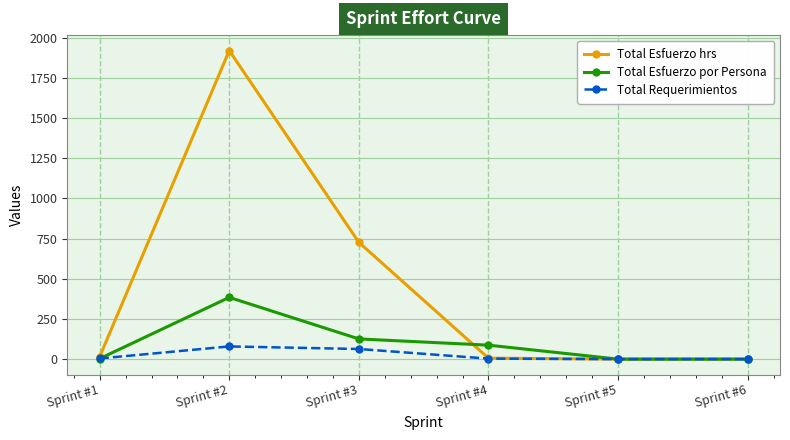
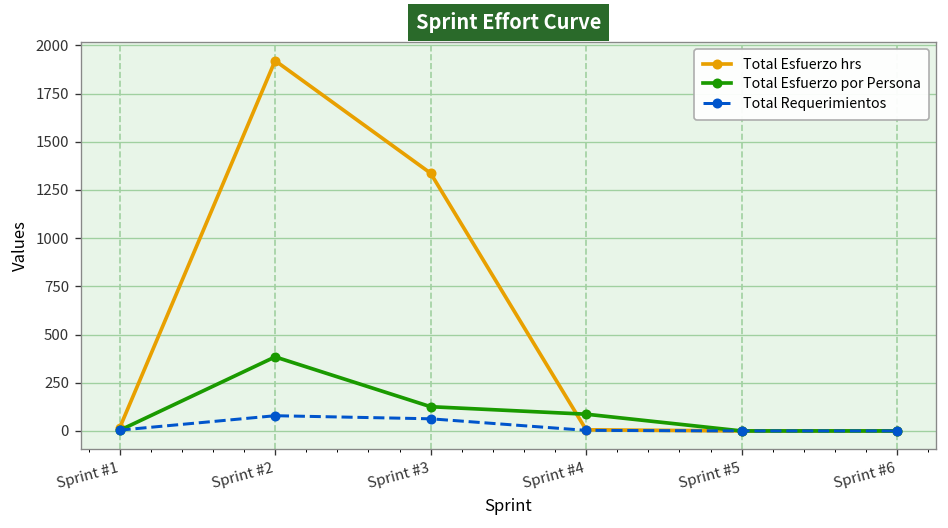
  {
    "Total Esfuerzo hrs": {
      "Sprint #2": 1920,
-     "Sprint #3": 730
+     "Sprint #3": 1340
    },
    "Total Esfuerzo por Persona": {
      "Sprint #2": 380,
      "Sprint #3": 130,
      "Sprint #4": 90
    },
    "Total Requerimientos": {
      "Sprint #2": 80,
      "Sprint #3": 60
    }
  }
